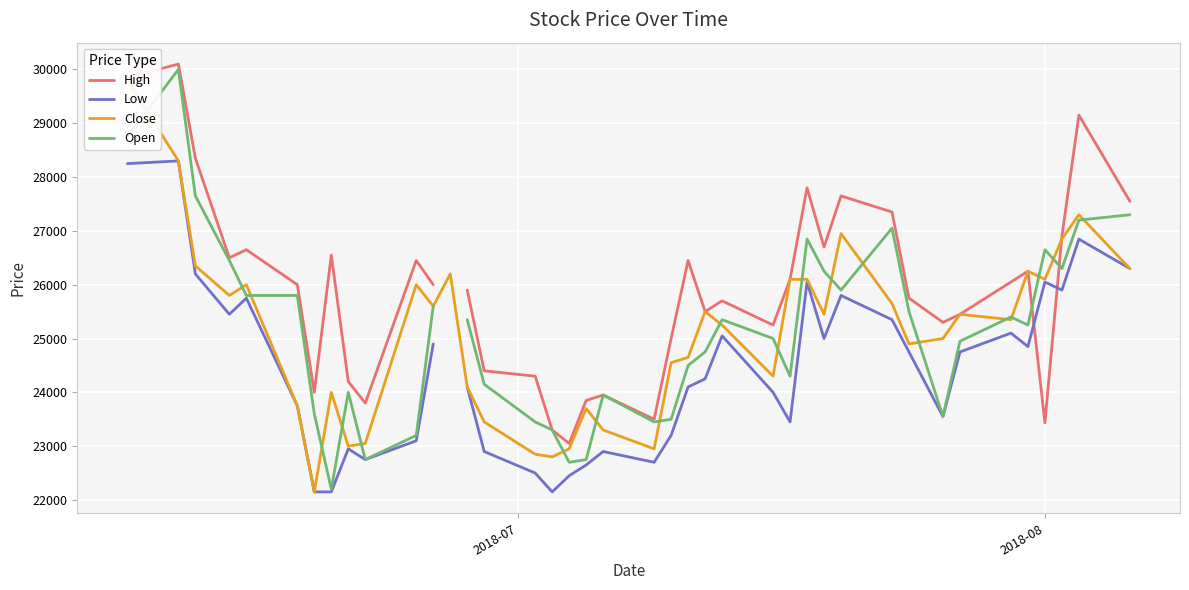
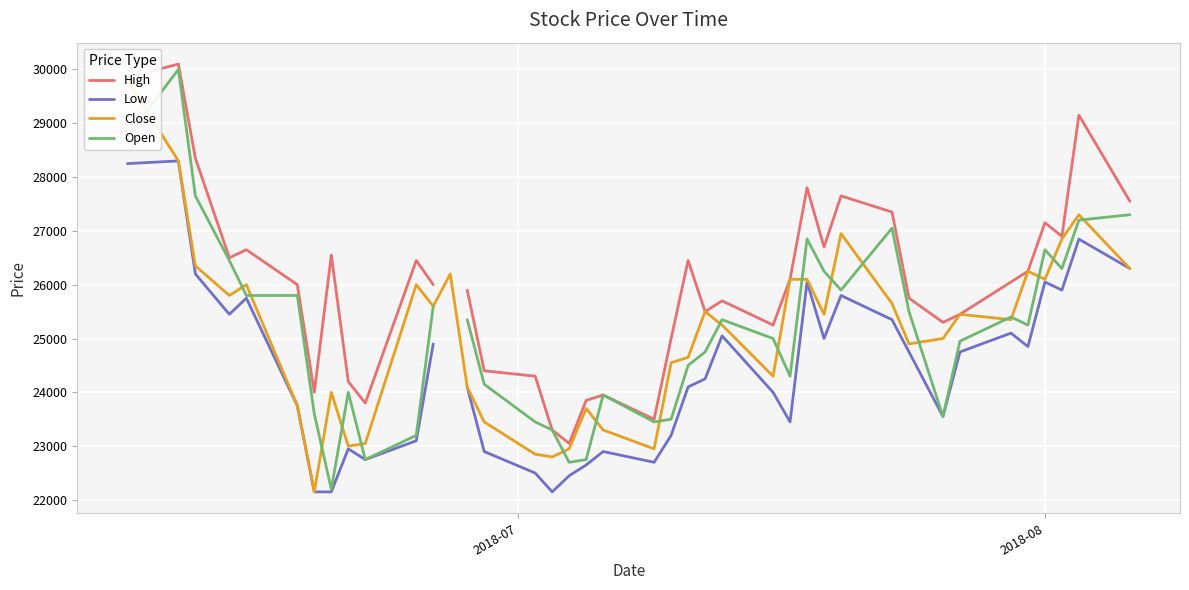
  {
    "High": {
-     "2018-08": 23400
+     "2018-08": 27200
    },
    "Low": {
      "2018-08": 26100
    },
    "Close": {
      "2018-08": 26100
    },
    "Open": {
      "2018-08": 26700
    }
  }
